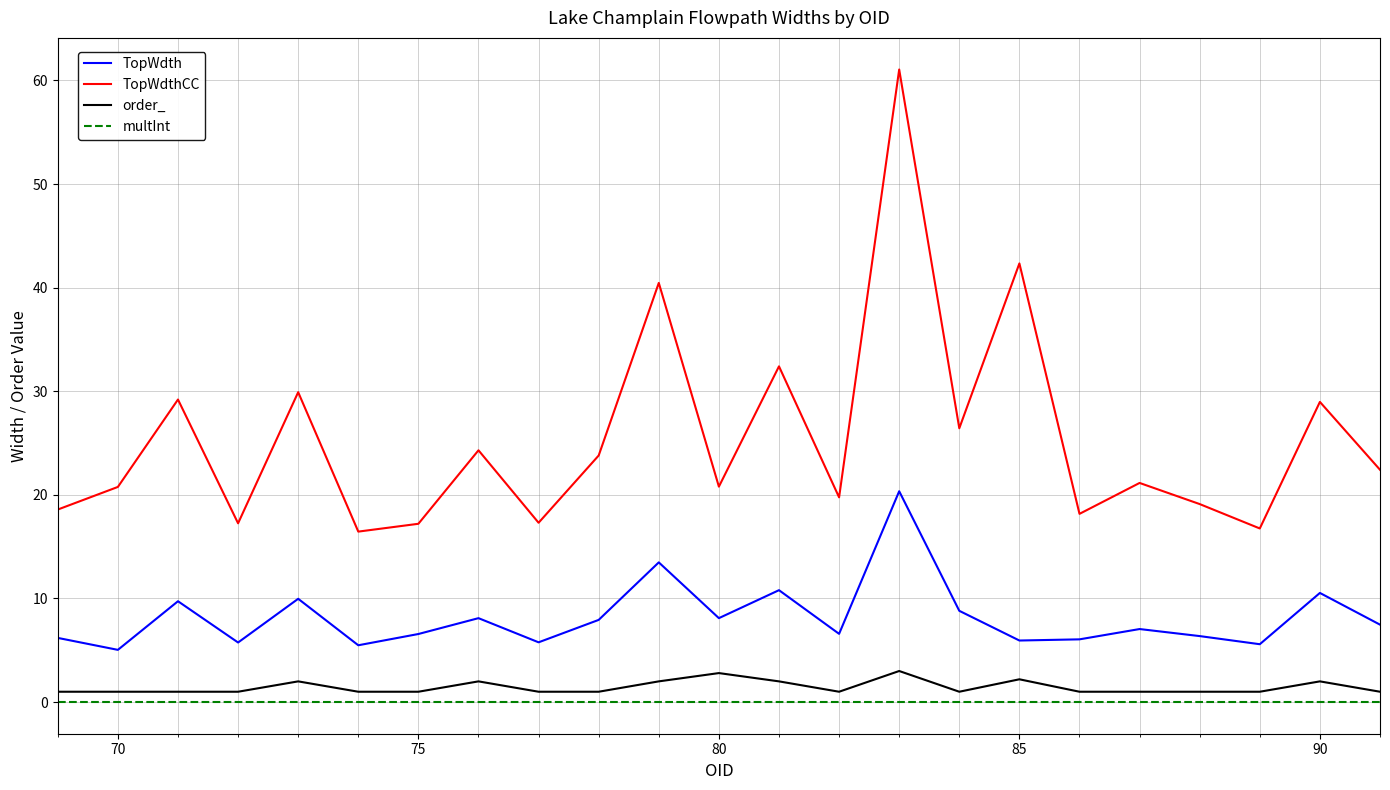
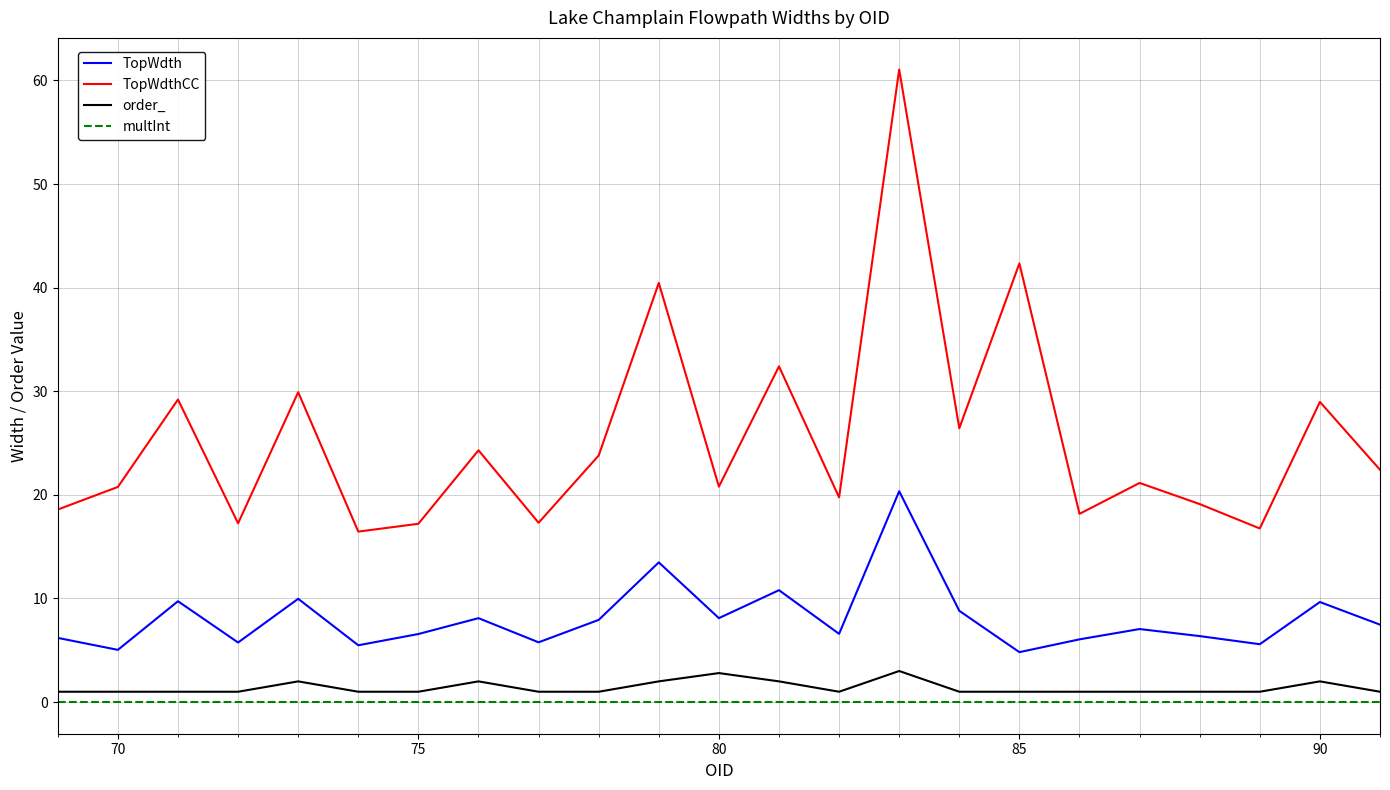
  {
    "TopWdth": {
      "70": 5.0,
      "75": 6.6,
      "80": 8.1,
-     "85": 5.9,
-     "90": 10.5
+     "85": 4.8,
+     "90": 9.7
    },
    "TopWdthCC": {
      "70": 20.8,
      "75": 17.2,
      "80": 20.8,
      "85": 42.3,
      "90": 29.0
    },
    "order_": {
      "70": 1.0,
      "75": 1.0,
      "80": 2.8,
-     "85": 2.2,
+     "85": 1.0,
      "90": 2.0
    },
    "multInt": {
      "70": 0.0,
      "75": 0.0,
      "80": 0.0,
      "85": 0.0,
      "90": 0.0
    }
  }
